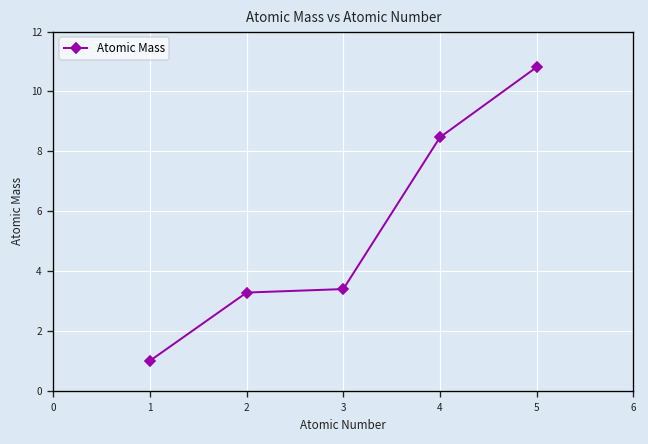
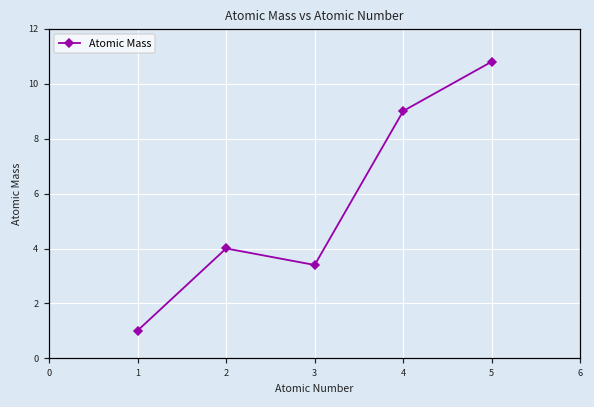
  {
    "1": 1.0,
-   "2": 3.3,
+   "2": 4.0,
    "3": 3.4,
-   "4": 8.5,
+   "4": 9.0,
    "5": 10.8
  }
